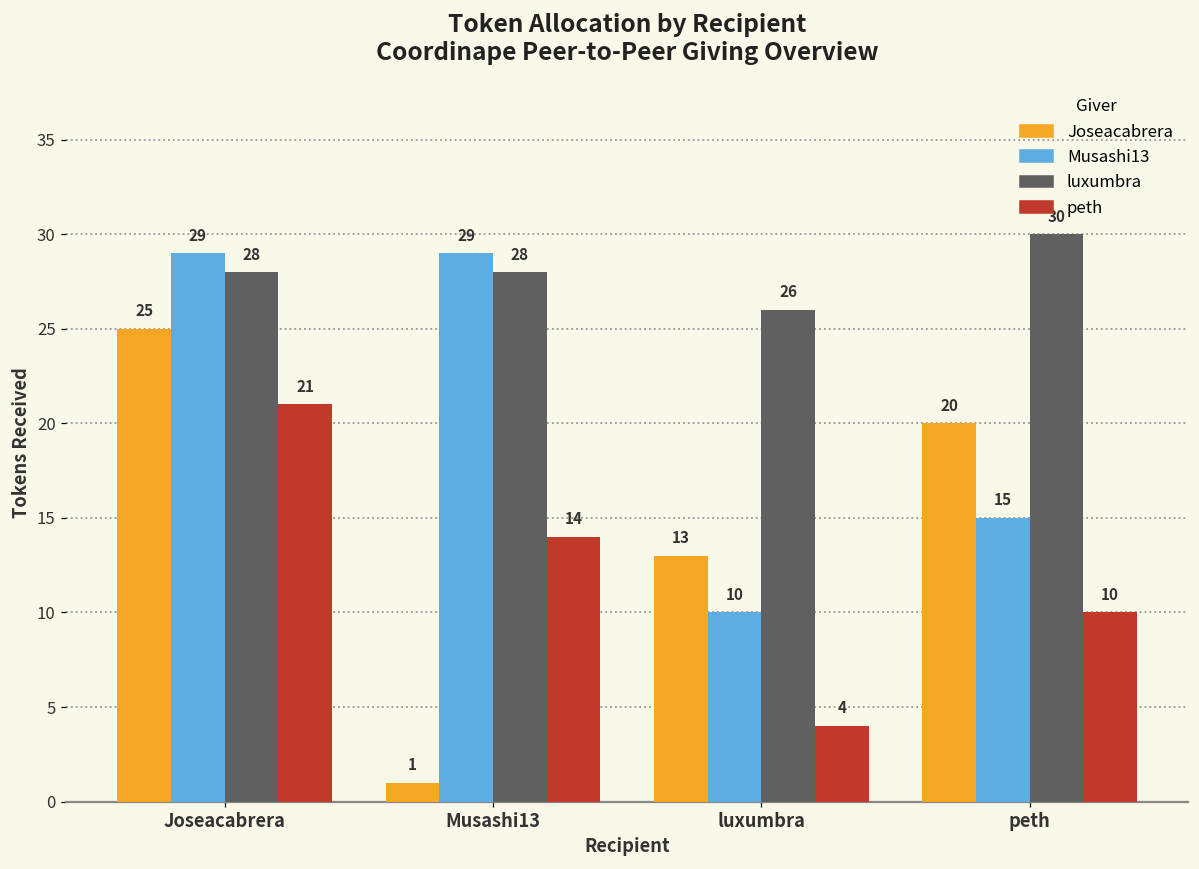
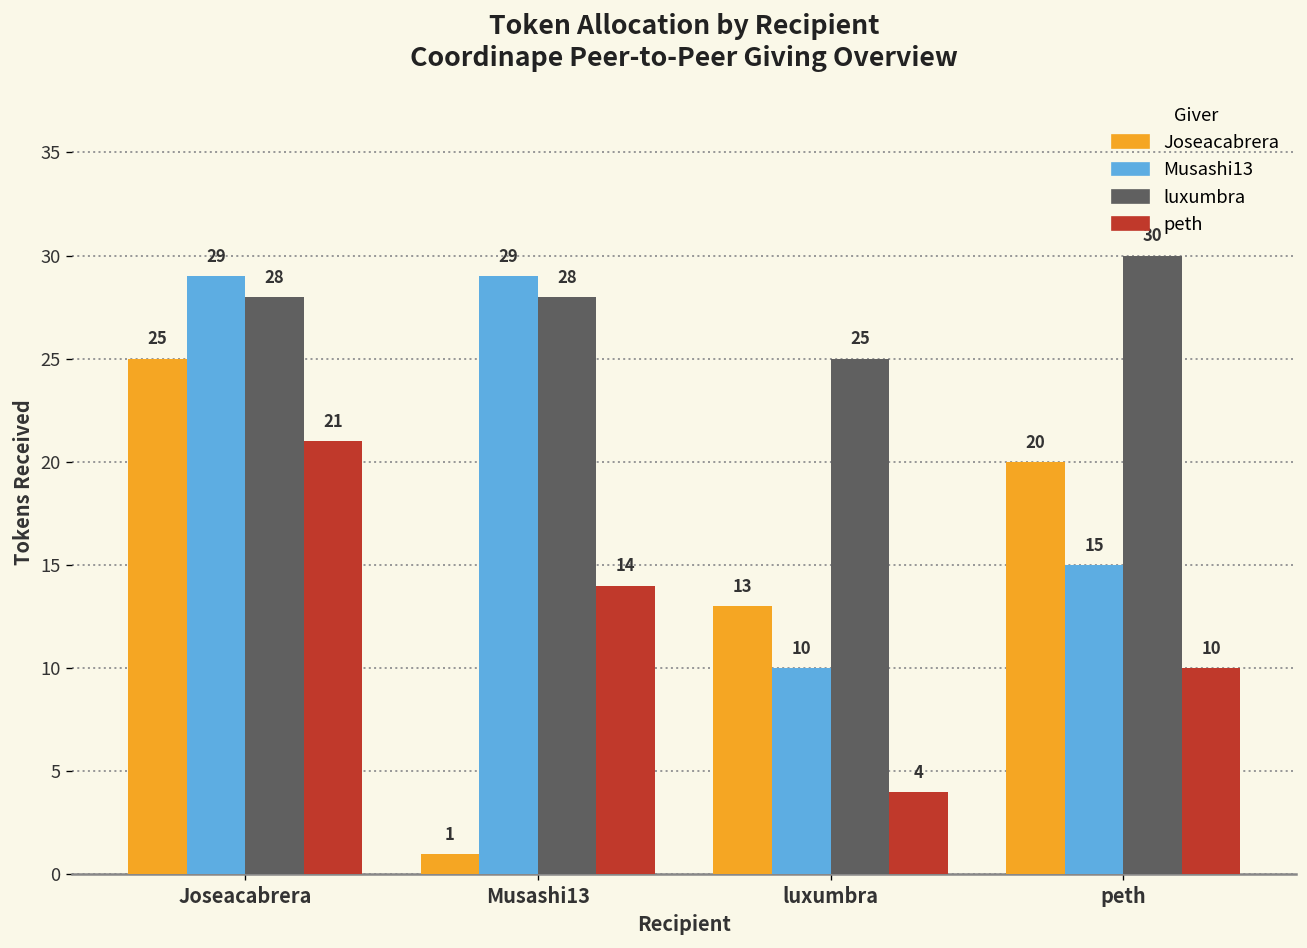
  {
    "Joseacabrera": {
      "Joseacabrera": 25,
      "Musashi13": 1,
      "luxumbra": 13,
      "peth": 20
    },
    "Musashi13": {
      "Joseacabrera": 29,
      "Musashi13": 29,
      "luxumbra": 10,
      "peth": 15
    },
    "luxumbra": {
      "Joseacabrera": 28,
      "Musashi13": 28,
-     "luxumbra": 26,
+     "luxumbra": 25,
      "peth": 30
    },
    "peth": {
      "Joseacabrera": 21,
      "Musashi13": 14,
      "luxumbra": 4,
      "peth": 10
    }
  }
